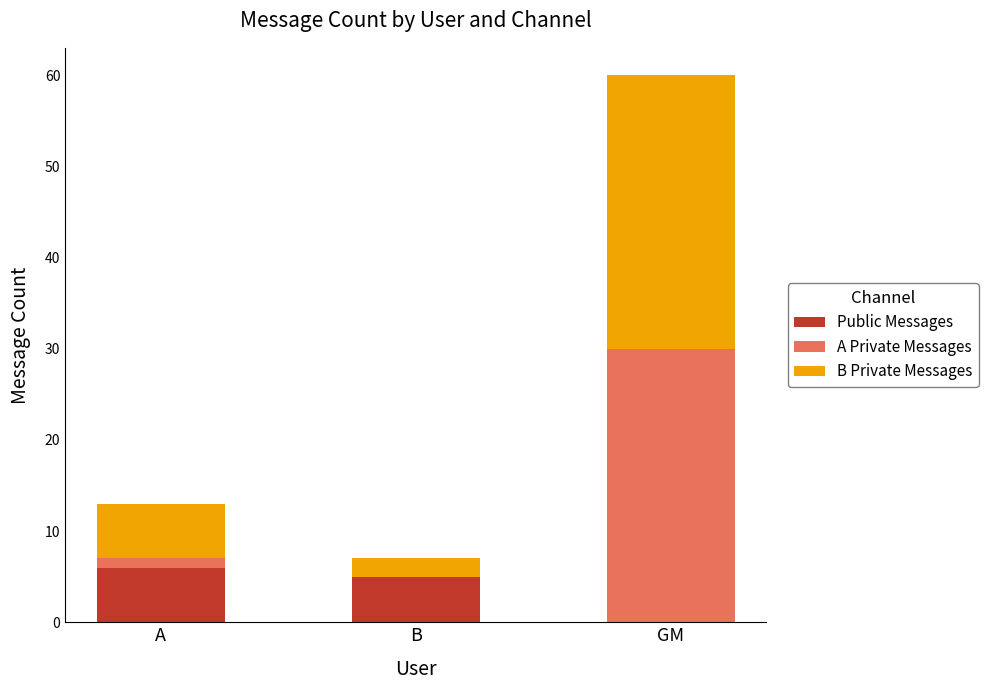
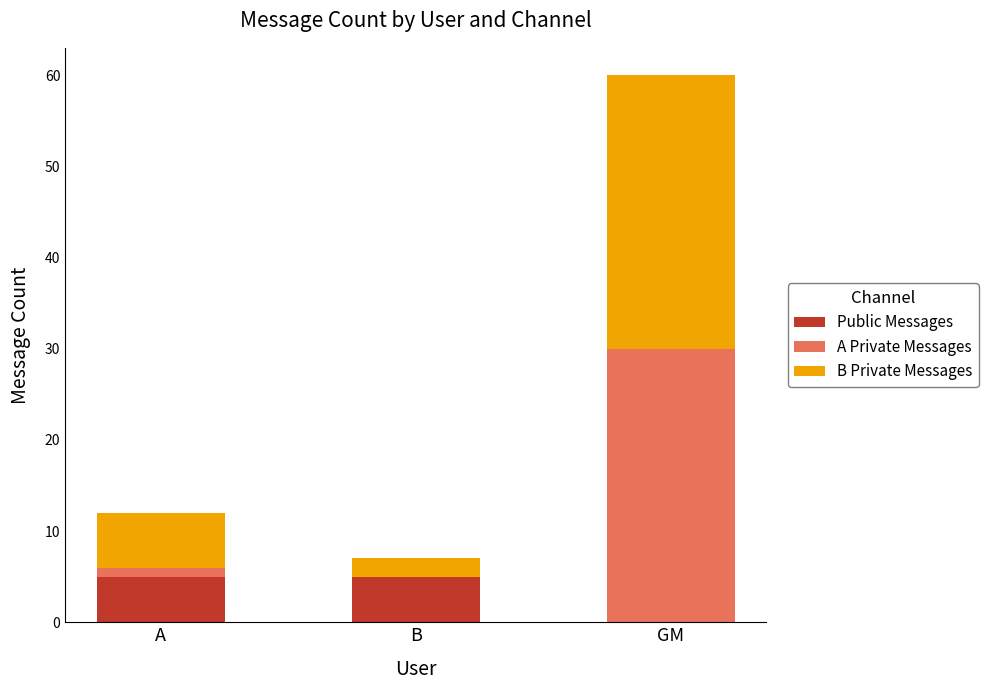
  {
    "Public Messages": {
-     "A": 6,
+     "A": 5,
      "B": 5,
      "GM": 0
    },
    "B Private Messages": {
      "A": 6,
      "B": 2,
      "GM": 30
    }
  }
